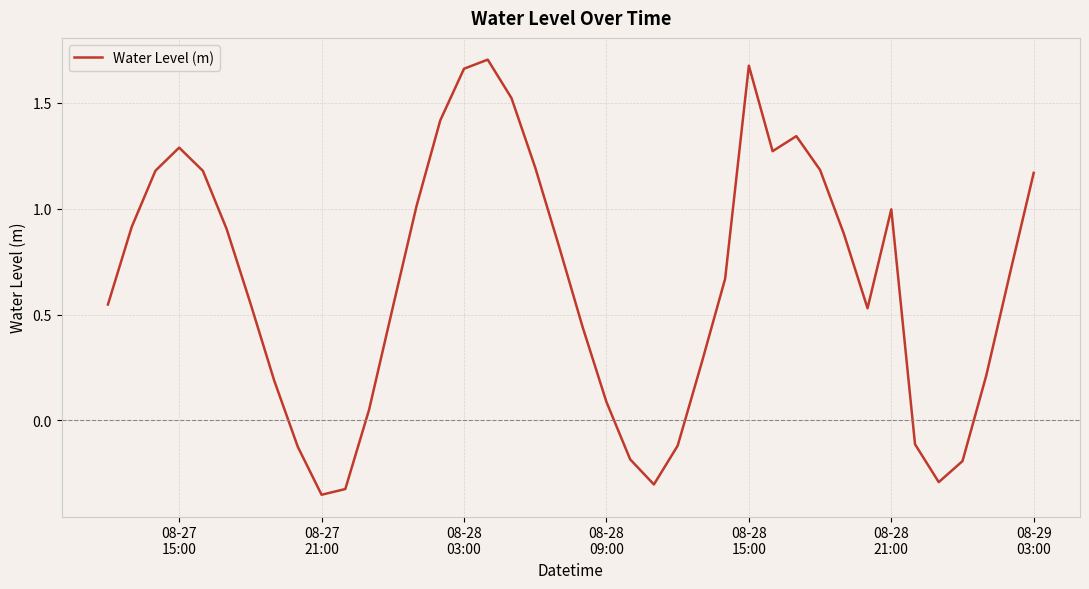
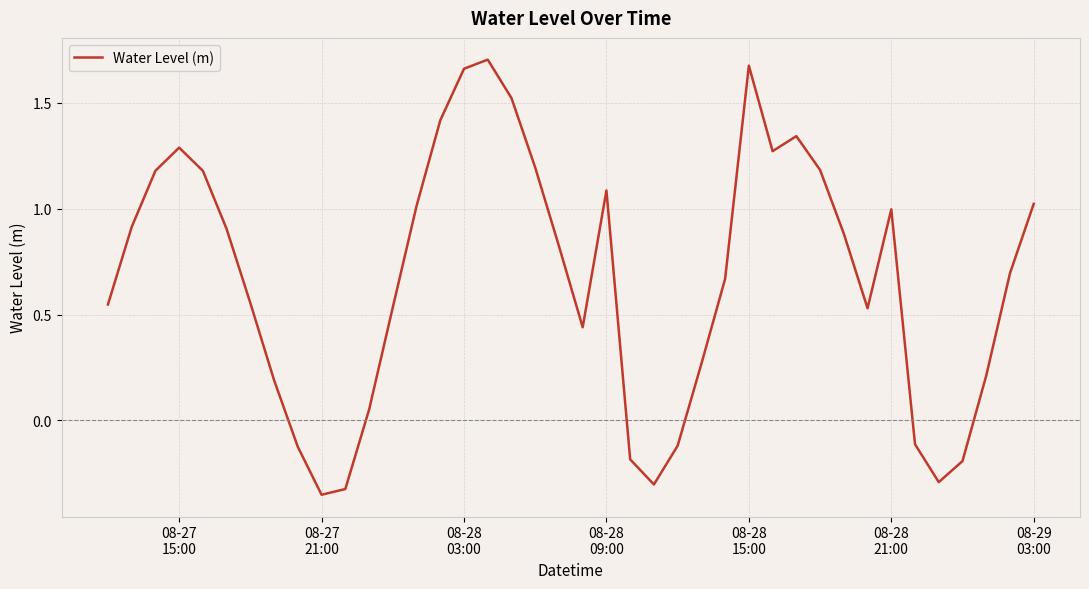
  {
    "08-27 15:00": 1.29,
    "08-27 21:00": -0.35,
    "08-28 03:00": 1.66,
-   "08-28 09:00": 0.09,
+   "08-28 09:00": 1.09,
    "08-28 15:00": 1.68,
    "08-28 21:00": 1.00,
-   "08-29 03:00": 1.17
+   "08-29 03:00": 1.02
  }
